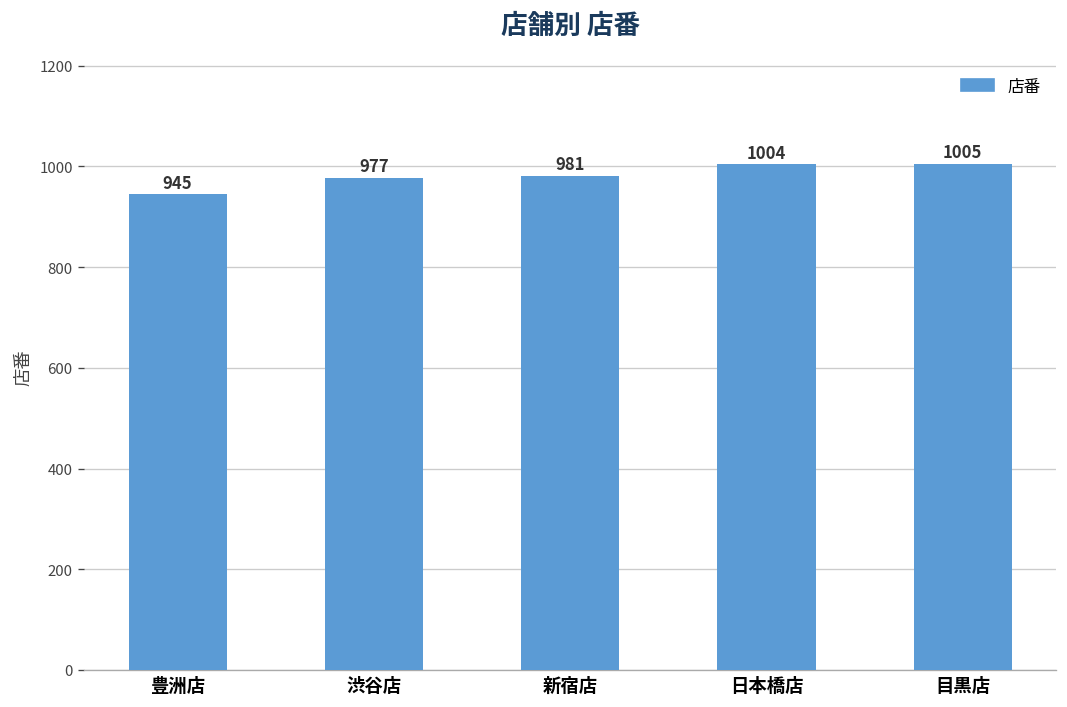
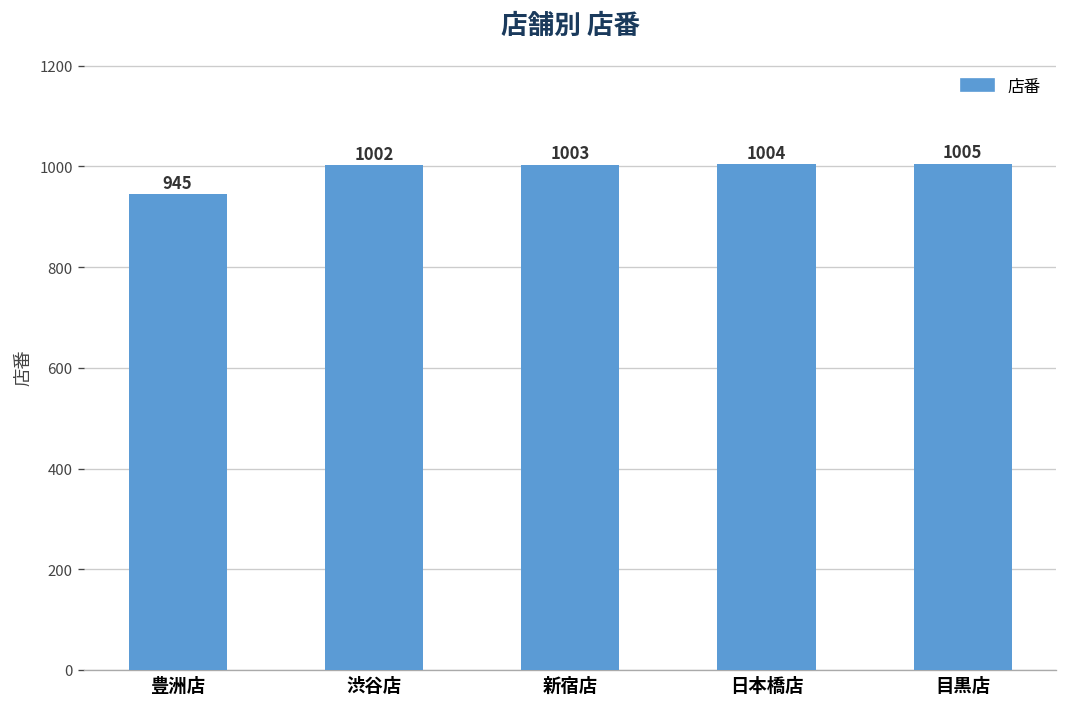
  {
    "豊洲店": 945,
-   "渋谷店": 977,
-   "新宿店": 981,
+   "渋谷店": 1002,
+   "新宿店": 1003,
    "日本橋店": 1004,
    "目黒店": 1005
  }
